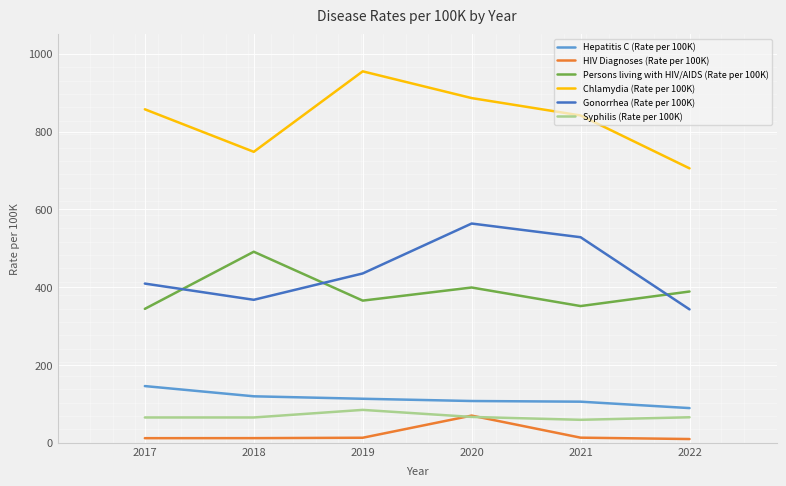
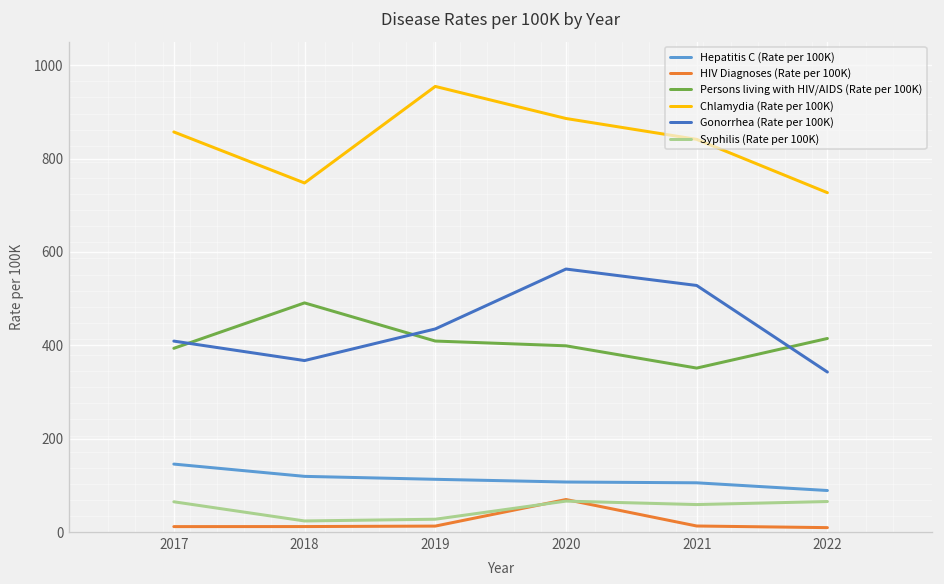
  {
    "HIV Diagnoses (Rate per 100K)": {
      "2017": 10,
      "2018": 10,
      "2019": 10,
      "2021": 10,
      "2022": 10
    },
    "Persons living with HIV/AIDS (Rate per 100K)": {
-     "2017": 340,
+     "2017": 390,
      "2018": 490,
-     "2019": 370,
+     "2019": 410,
      "2020": 400,
      "2021": 350,
-     "2022": 390
+     "2022": 410
    },
    "Chlamydia (Rate per 100K)": {
      "2017": 860,
      "2018": 750,
      "2019": 950,
      "2020": 890,
-     "2022": 710
+     "2022": 730
    },
    "Syphilis (Rate per 100K)": {
      "2017": 70,
-     "2018": 70,
-     "2019": 80,
+     "2018": 20,
+     "2019": 30,
      "2021": 60,
      "2022": 70
    }
  }
